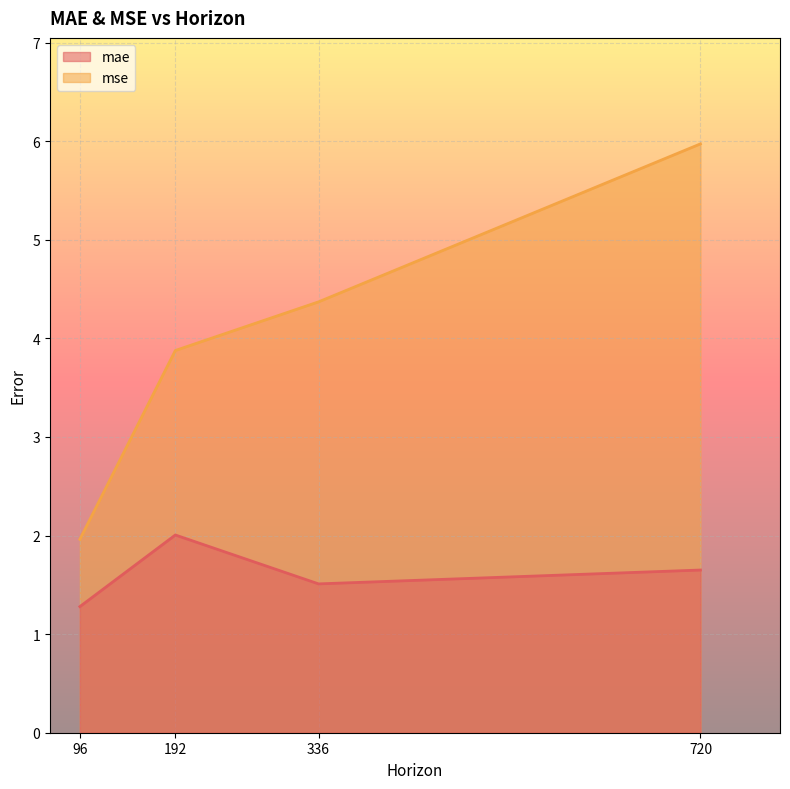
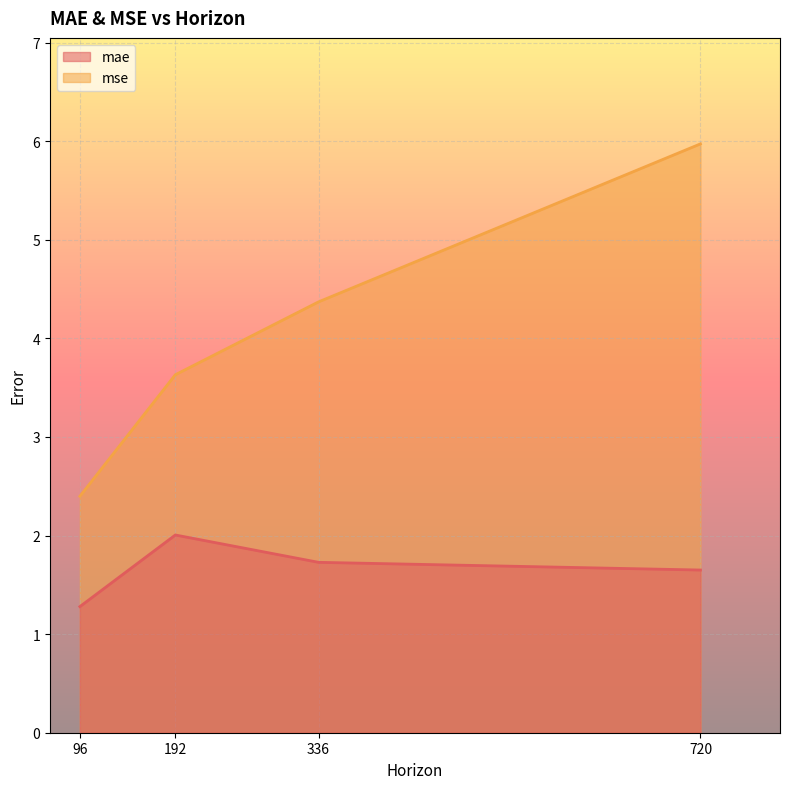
  {
    "mae": {
      "96": 1.3,
      "192": 2.0,
-     "336": 1.5,
+     "336": 1.7,
      "720": 1.7
    },
    "mse": {
-     "96": 2.0,
-     "192": 3.9,
+     "96": 2.4,
+     "192": 3.6,
      "336": 4.4,
      "720": 6.0
    }
  }
